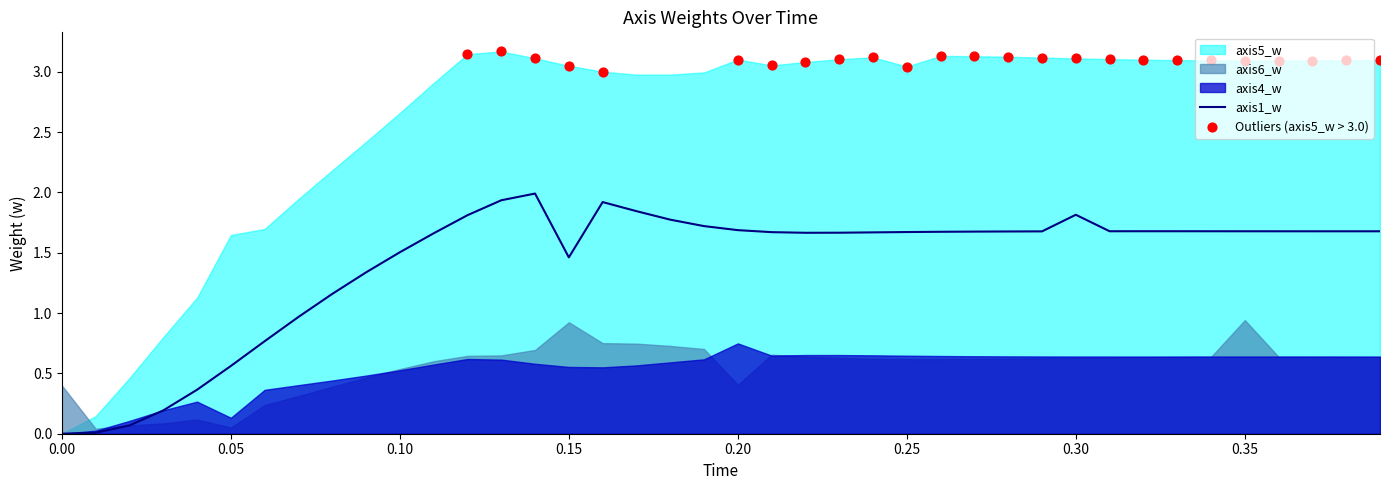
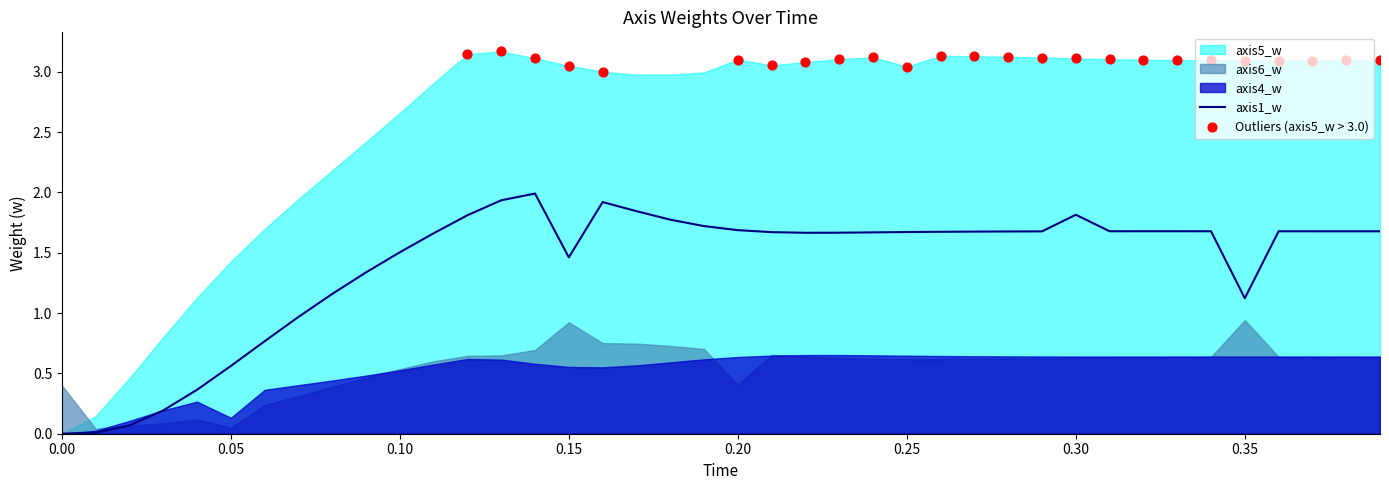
  {
    "axis5_w": {
-     "0.05": 1.65,
+     "0.05": 1.43,
      "0.10": 2.66
    },
    "axis1_w": {
      "0.05": 0.56,
      "0.10": 1.50,
      "0.15": 1.46,
      "0.20": 1.69,
      "0.25": 1.67,
      "0.30": 1.82,
-     "0.35": 1.68
+     "0.35": 1.12
    },
    "axis6_w": {
      "0.00": 0.40,
      "0.05": 0.05,
      "0.15": 0.92,
      "0.20": 0.40,
      "0.25": 0.62,
      "0.35": 0.94
    },
    "axis4_w": {
      "0.05": 0.13,
      "0.15": 0.55,
-     "0.20": 0.75,
+     "0.20": 0.64,
      "0.25": 0.65,
      "0.35": 0.64
    }
  }
